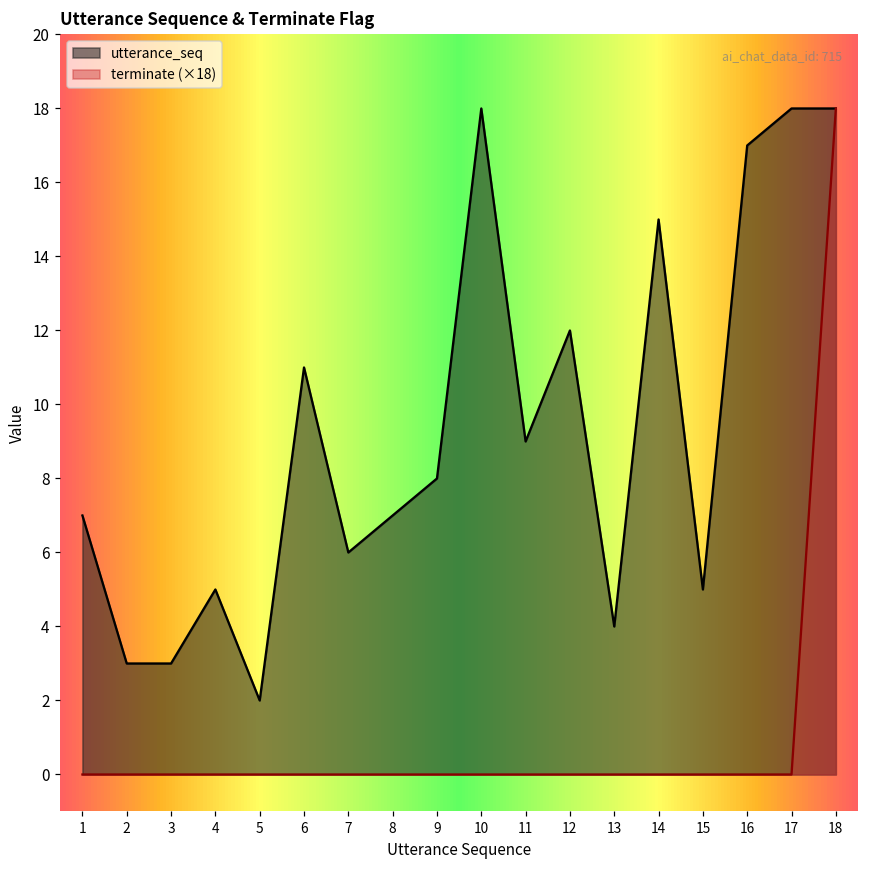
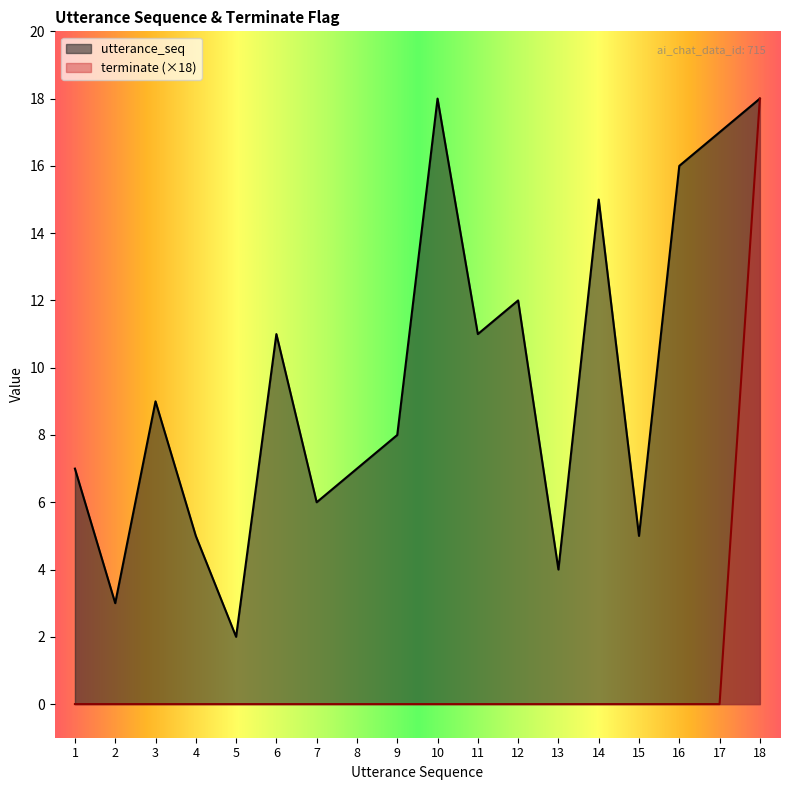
  {
    "utterance_seq": {
      "1": 7,
      "2": 3,
-     "3": 3,
+     "3": 9,
      "4": 5,
      "5": 2,
      "6": 11,
      "7": 6,
      "8": 7,
      "9": 8,
      "10": 18,
-     "11": 9,
+     "11": 11,
      "12": 12,
      "13": 4,
      "14": 15,
      "15": 5,
-     "16": 17,
-     "17": 18
+     "16": 16,
+     "17": 17
    },
    "terminate (×18)": {
      "1": 0,
      "2": 0,
      "3": 0,
      "4": 0,
      "5": 0,
      "6": 0,
      "7": 0,
      "8": 0,
      "9": 0,
      "10": 0,
      "11": 0,
      "12": 0,
      "13": 0,
      "14": 0,
      "15": 0,
      "16": 0,
      "17": 0
    }
  }
